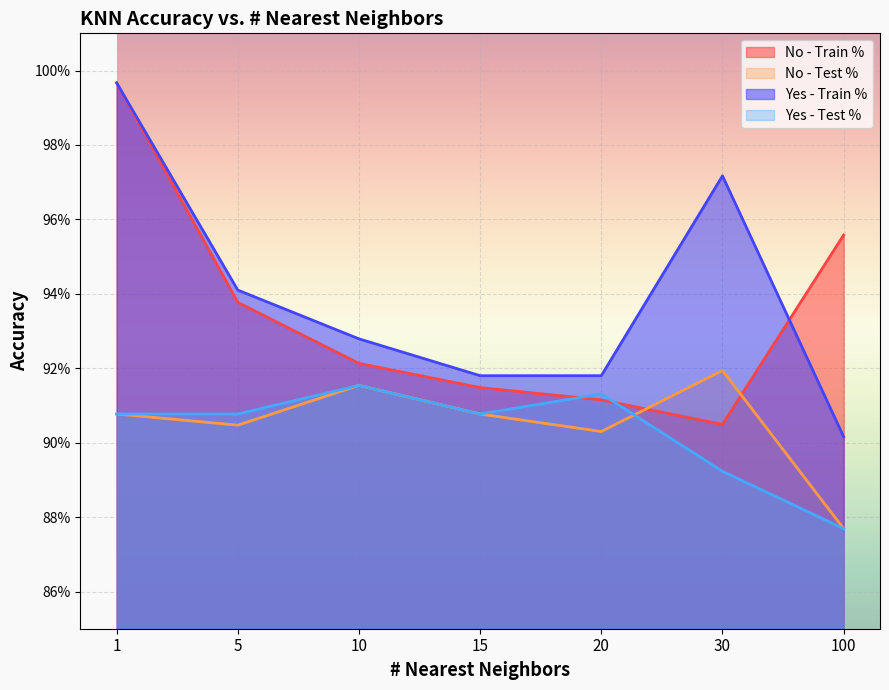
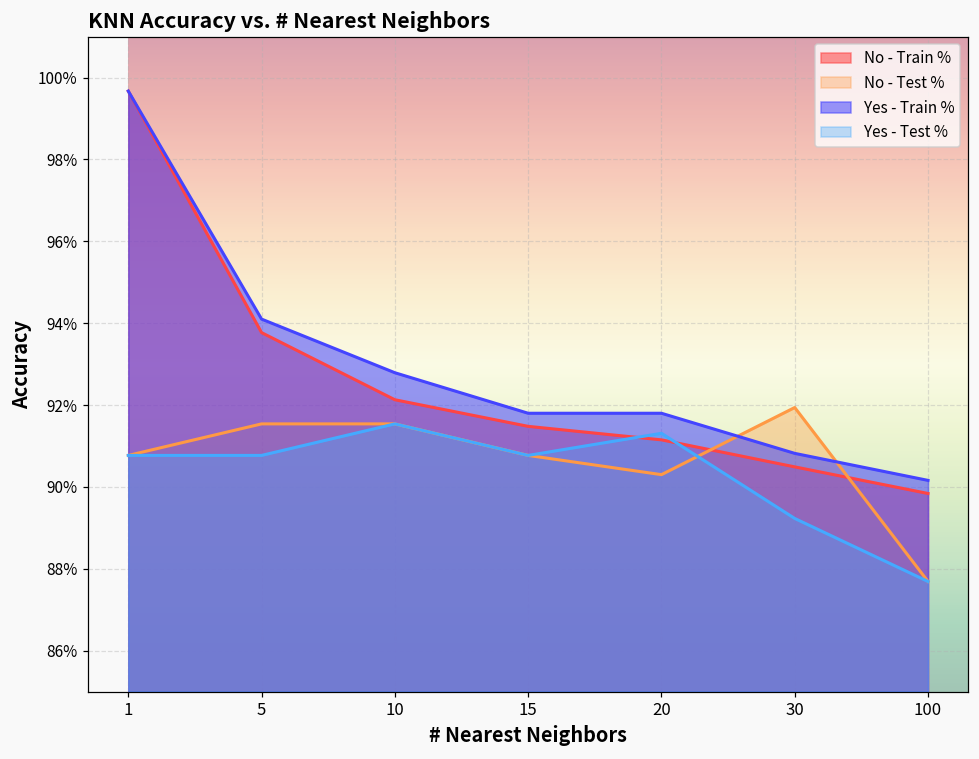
  {
    "No - Train %": {
      "5": "93.8%",
      "10": "92.1%",
      "15": "91.5%",
      "20": "91.1%",
      "30": "90.5%",
-     "100": "95.6%"
+     "100": "89.8%"
    },
    "No - Test %": {
-     "5": "90.5%",
+     "5": "91.5%",
      "20": "90.3%",
      "30": "91.9%"
    },
    "Yes - Train %": {
      "5": "94.1%",
      "10": "92.8%",
      "15": "91.8%",
      "20": "91.8%",
-     "30": "97.2%",
+     "30": "90.8%",
      "100": "90.2%"
    },
    "Yes - Test %": {
      "5": "90.8%",
      "20": "91.3%",
      "30": "89.2%"
    }
  }
